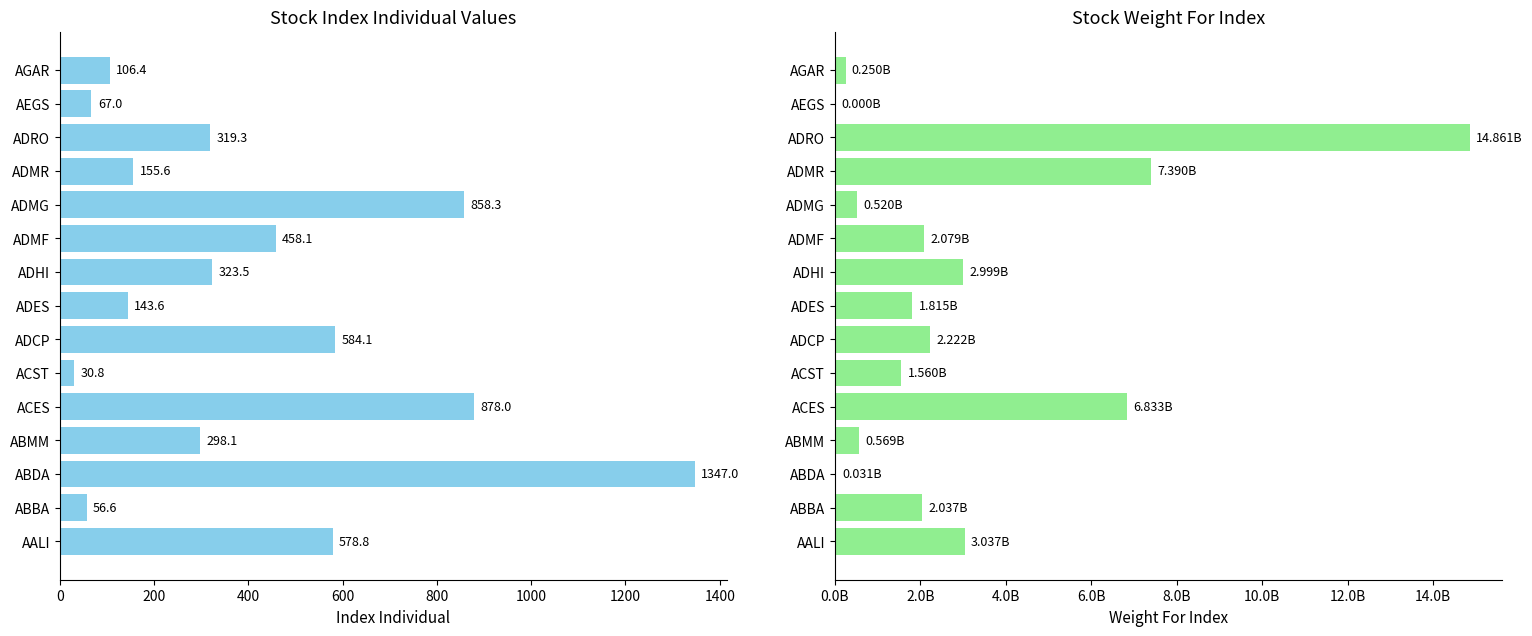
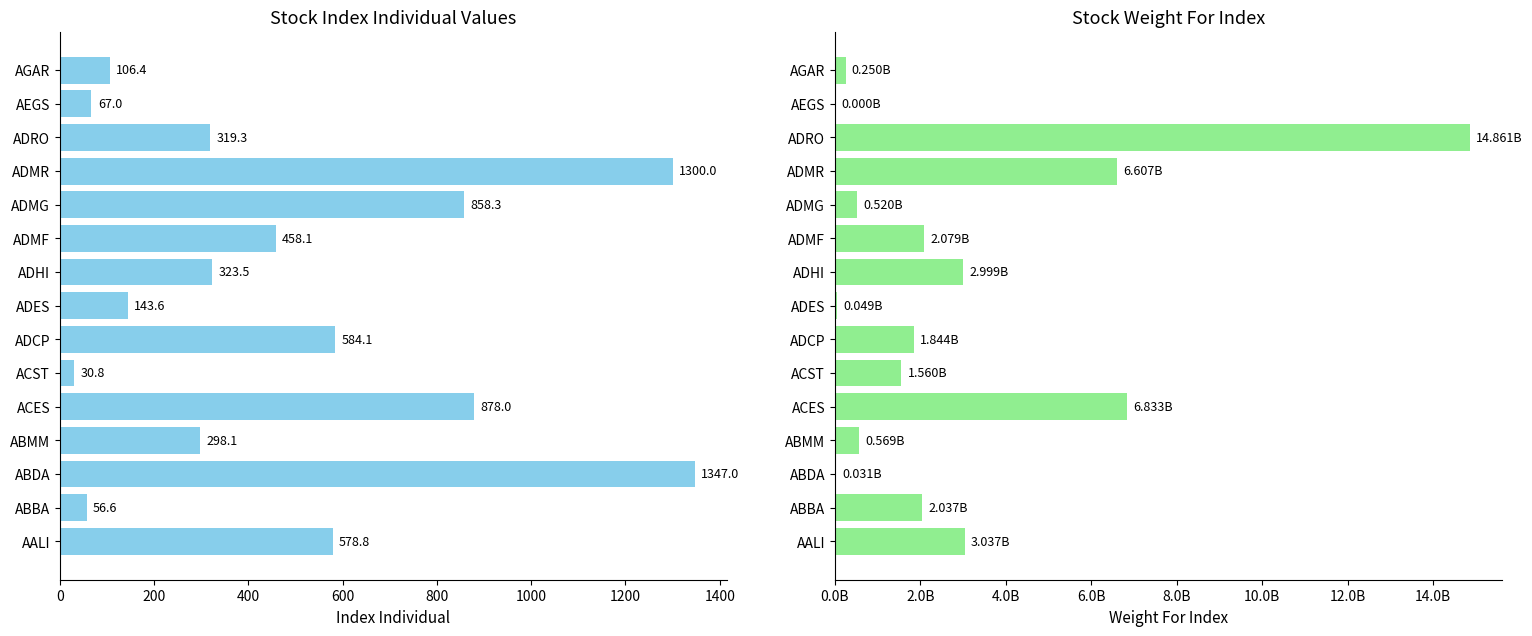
  {
    "Stock Index Individual Values": {
      "AGAR": "106.4",
      "AEGS": "67.0",
      "ADRO": "319.3",
-     "ADMR": "155.6",
+     "ADMR": "1300.0",
      "ADMG": "858.3",
      "ADMF": "458.1",
      "ADHI": "323.5",
      "ADES": "143.6",
      "ADCP": "584.1",
      "ACST": "30.8",
      "ACES": "878.0",
      "ABMM": "298.1",
      "ABDA": "1347.0",
      "ABBA": "56.6",
      "AALI": "578.8"
    },
    "Stock Weight For Index": {
      "AGAR": "0.250B",
      "AEGS": "0.000B",
      "ADRO": "14.861B",
-     "ADMR": "7.390B",
+     "ADMR": "6.607B",
      "ADMG": "0.520B",
      "ADMF": "2.079B",
      "ADHI": "2.999B",
-     "ADES": "1.815B",
-     "ADCP": "2.222B",
+     "ADES": "0.049B",
+     "ADCP": "1.844B",
      "ACST": "1.560B",
      "ACES": "6.833B",
      "ABMM": "0.569B",
      "ABDA": "0.031B",
      "ABBA": "2.037B",
      "AALI": "3.037B"
    }
  }
